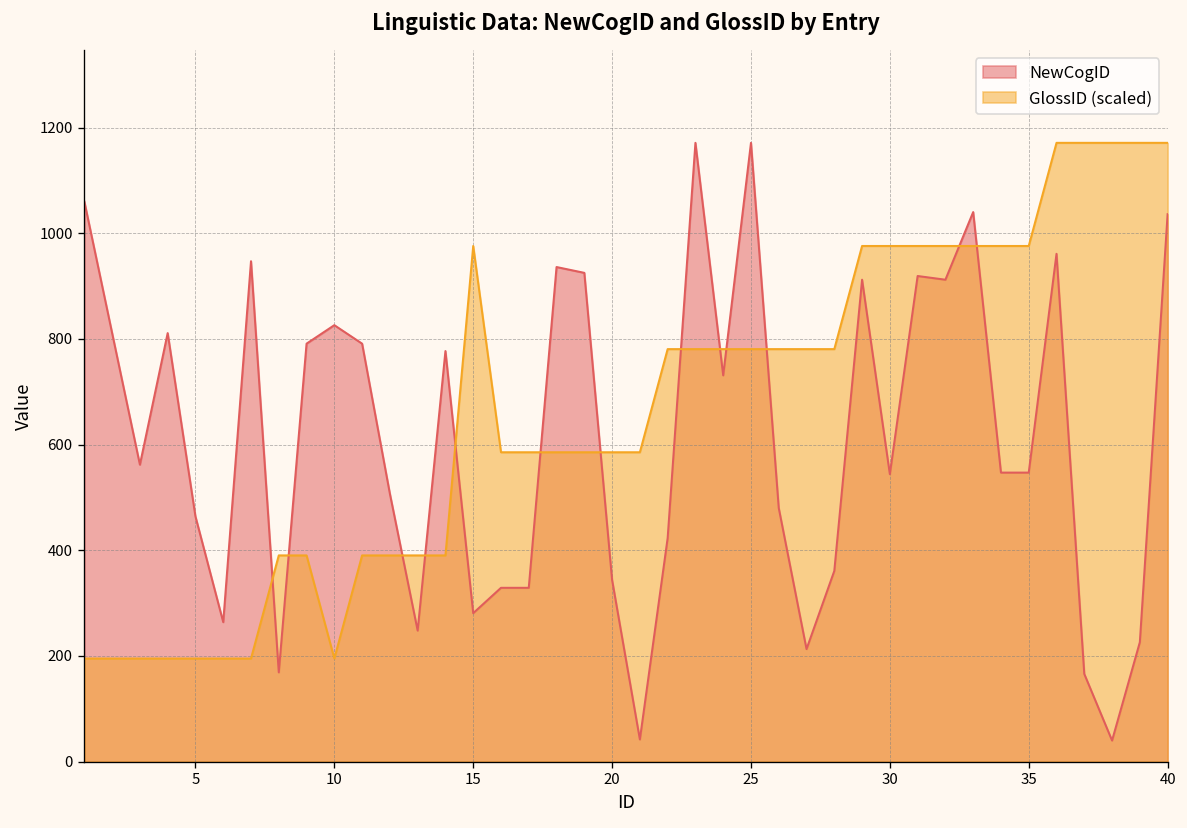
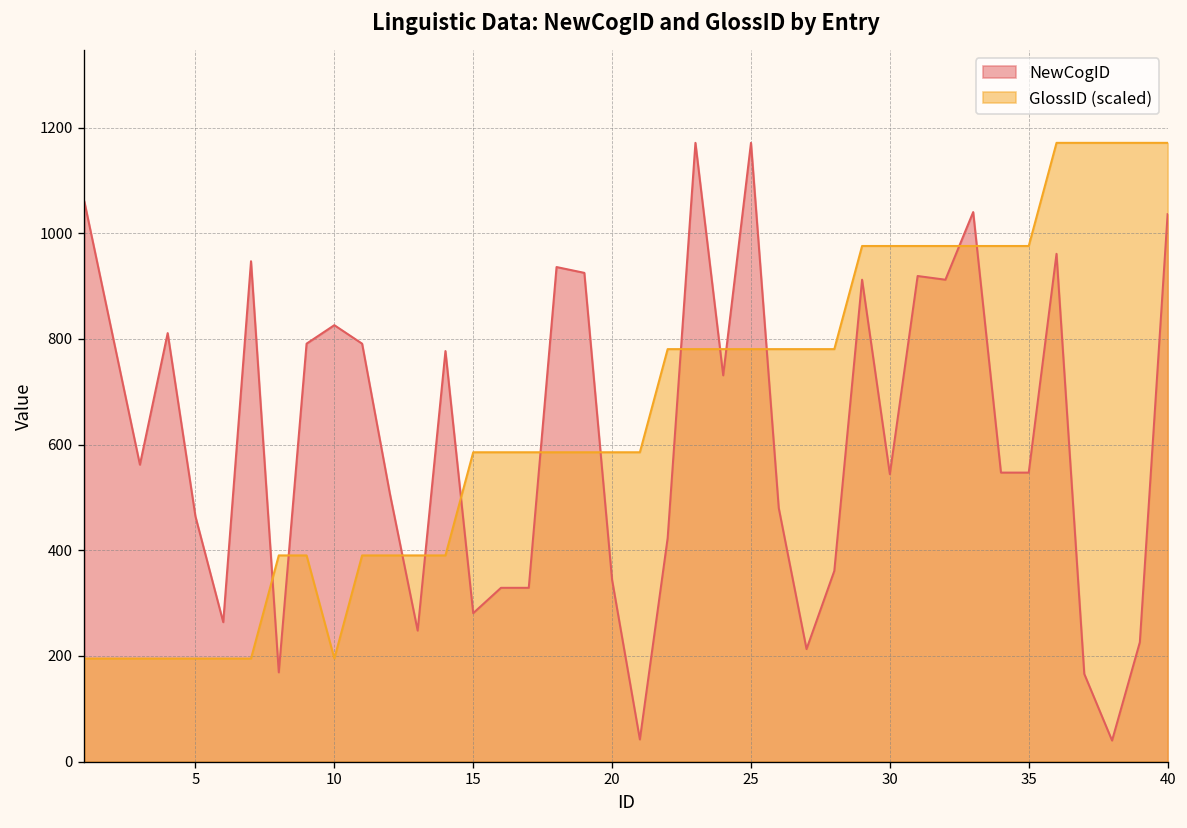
  {
    "NewCogID": {
      "5": 460,
      "10": 830,
      "15": 280,
      "20": 340,
      "25": 1170,
      "30": 540,
      "35": 550,
      "40": 1040
    },
    "GlossID (scaled)": {
      "5": 200,
      "10": 200,
-     "15": 980,
+     "15": 590,
      "20": 590,
      "25": 780,
      "30": 980,
      "35": 980,
      "40": 1170
    }
  }
